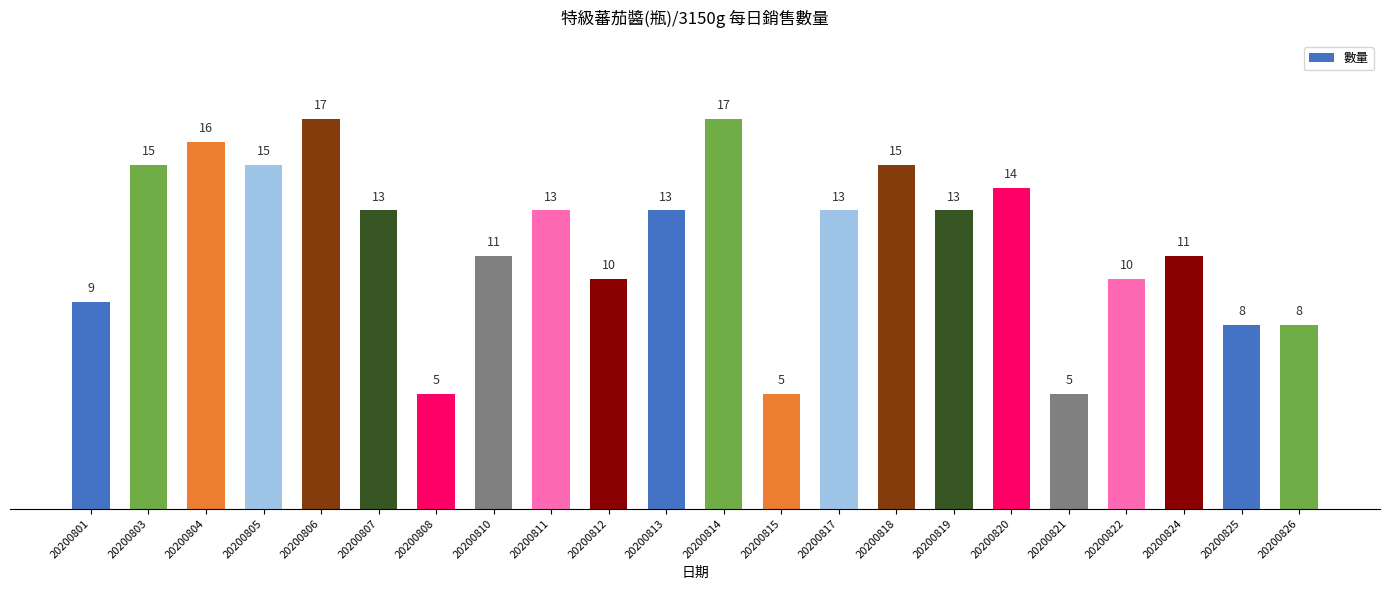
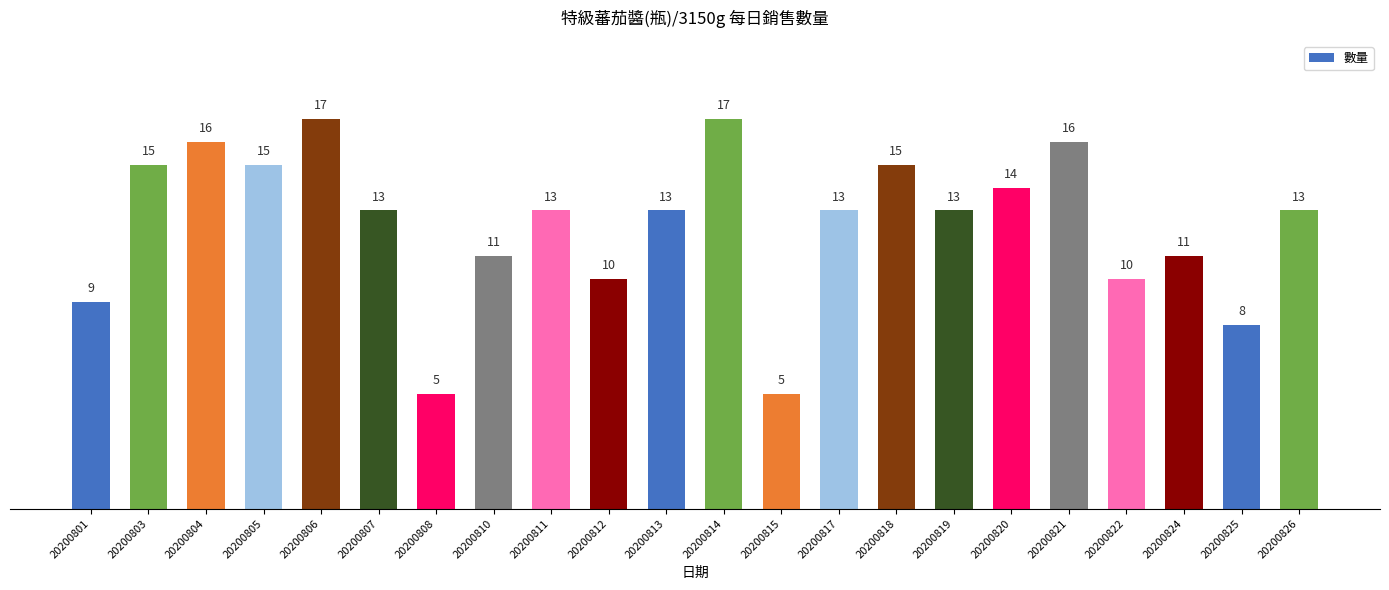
  {
    "20200801": 9,
    "20200803": 15,
    "20200804": 16,
    "20200805": 15,
    "20200806": 17,
    "20200807": 13,
    "20200808": 5,
    "20200810": 11,
    "20200811": 13,
    "20200812": 10,
    "20200813": 13,
    "20200814": 17,
    "20200815": 5,
    "20200817": 13,
    "20200818": 15,
    "20200819": 13,
    "20200820": 14,
-   "20200821": 5,
+   "20200821": 16,
    "20200822": 10,
    "20200824": 11,
    "20200825": 8,
-   "20200826": 8
+   "20200826": 13
  }
